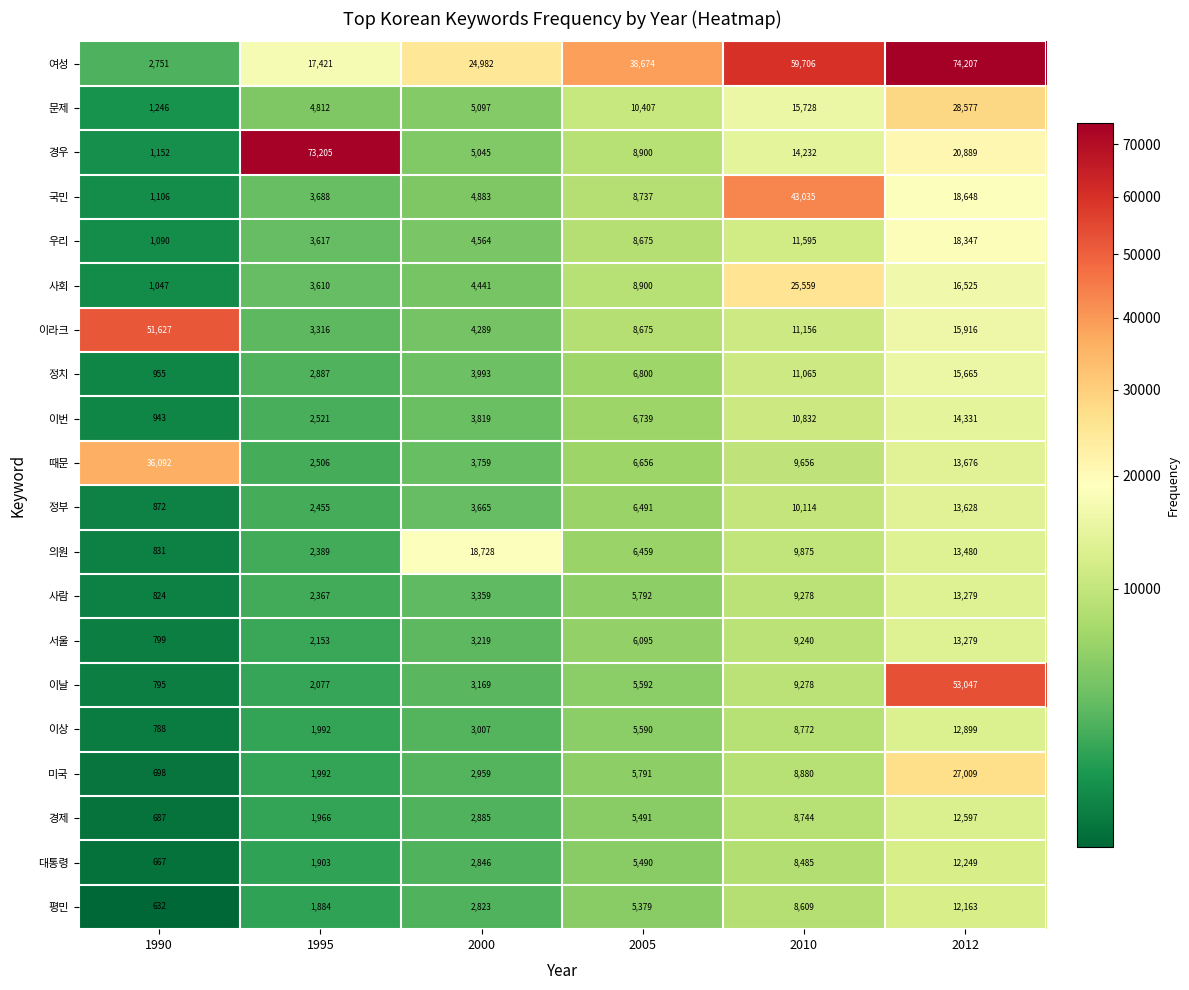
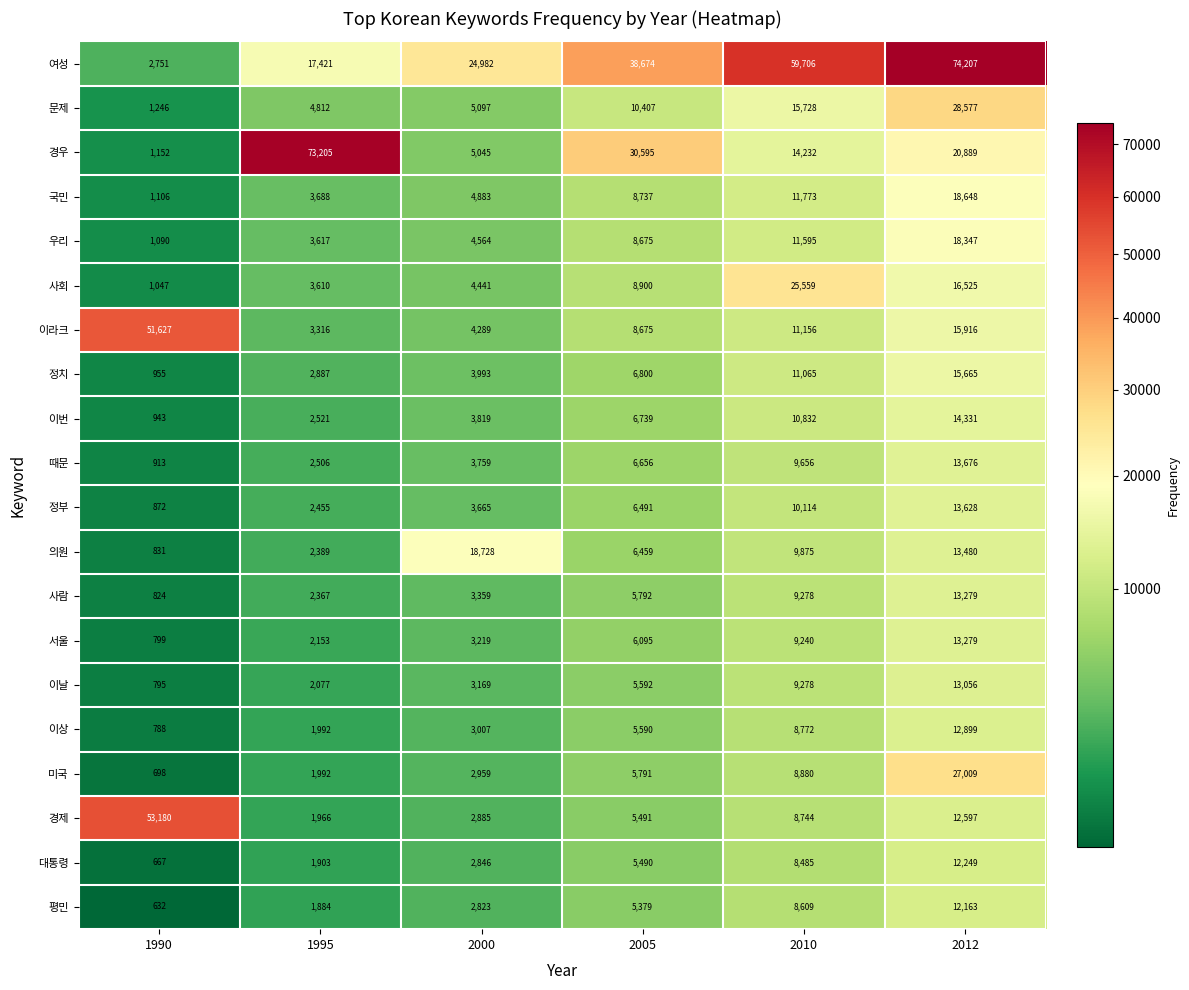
  {
    "여성": {
      "1990": "2,751",
      "1995": "17,421",
      "2000": "24,982",
      "2005": "38,674",
      "2010": "59,706",
      "2012": "74,207"
    },
    "문제": {
      "1990": "1,246",
      "1995": "4,812",
      "2000": "5,097",
      "2005": "10,407",
      "2010": "15,728",
      "2012": "28,577"
    },
    "경우": {
      "1990": "1,152",
      "1995": "73,205",
      "2000": "5,045",
-     "2005": "8,900",
+     "2005": "30,595",
      "2010": "14,232",
      "2012": "20,889"
    },
    "국민": {
      "1990": "1,106",
      "1995": "3,688",
      "2000": "4,883",
      "2005": "8,737",
-     "2010": "43,035",
+     "2010": "11,773",
      "2012": "18,648"
    },
    "우리": {
      "1990": "1,090",
      "1995": "3,617",
      "2000": "4,564",
      "2005": "8,675",
      "2010": "11,595",
      "2012": "18,347"
    },
    "사회": {
      "1990": "1,047",
      "1995": "3,610",
      "2000": "4,441",
      "2005": "8,900",
      "2010": "25,559",
      "2012": "16,525"
    },
    "이라크": {
      "1990": "51,627",
      "1995": "3,316",
      "2000": "4,289",
      "2005": "8,675",
      "2010": "11,156",
      "2012": "15,916"
    },
    "정치": {
      "1990": "955",
      "1995": "2,887",
      "2000": "3,993",
      "2005": "6,800",
      "2010": "11,065",
      "2012": "15,665"
    },
    "이번": {
      "1990": "943",
      "1995": "2,521",
      "2000": "3,819",
      "2005": "6,739",
      "2010": "10,832",
      "2012": "14,331"
    },
    "때문": {
-     "1990": "36,092",
+     "1990": "913",
      "1995": "2,506",
      "2000": "3,759",
      "2005": "6,656",
      "2010": "9,656",
      "2012": "13,676"
    },
    "정부": {
      "1990": "872",
      "1995": "2,455",
      "2000": "3,665",
      "2005": "6,491",
      "2010": "10,114",
      "2012": "13,628"
    },
    "의원": {
      "1990": "831",
      "1995": "2,389",
      "2000": "18,728",
      "2005": "6,459",
      "2010": "9,875",
      "2012": "13,480"
    },
    "사람": {
      "1990": "824",
      "1995": "2,367",
      "2000": "3,359",
      "2005": "5,792",
      "2010": "9,278",
      "2012": "13,279"
    },
    "서울": {
      "1990": "799",
      "1995": "2,153",
      "2000": "3,219",
      "2005": "6,095",
      "2010": "9,240",
      "2012": "13,279"
    },
    "이날": {
      "1990": "795",
      "1995": "2,077",
      "2000": "3,169",
      "2005": "5,592",
      "2010": "9,278",
-     "2012": "53,047"
+     "2012": "13,056"
    },
    "이상": {
      "1990": "788",
      "1995": "1,992",
      "2000": "3,007",
      "2005": "5,590",
      "2010": "8,772",
      "2012": "12,899"
    },
    "미국": {
      "1990": "698",
      "1995": "1,992",
      "2000": "2,959",
      "2005": "5,791",
      "2010": "8,880",
      "2012": "27,009"
    },
    "경제": {
-     "1990": "687",
+     "1990": "53,180",
      "1995": "1,966",
      "2000": "2,885",
      "2005": "5,491",
      "2010": "8,744",
      "2012": "12,597"
    },
    "대통령": {
      "1990": "667",
      "1995": "1,903",
      "2000": "2,846",
      "2005": "5,490",
      "2010": "8,485",
      "2012": "12,249"
    },
    "평민": {
      "1990": "632",
      "1995": "1,884",
      "2000": "2,823",
      "2005": "5,379",
      "2010": "8,609",
      "2012": "12,163"
    }
  }
